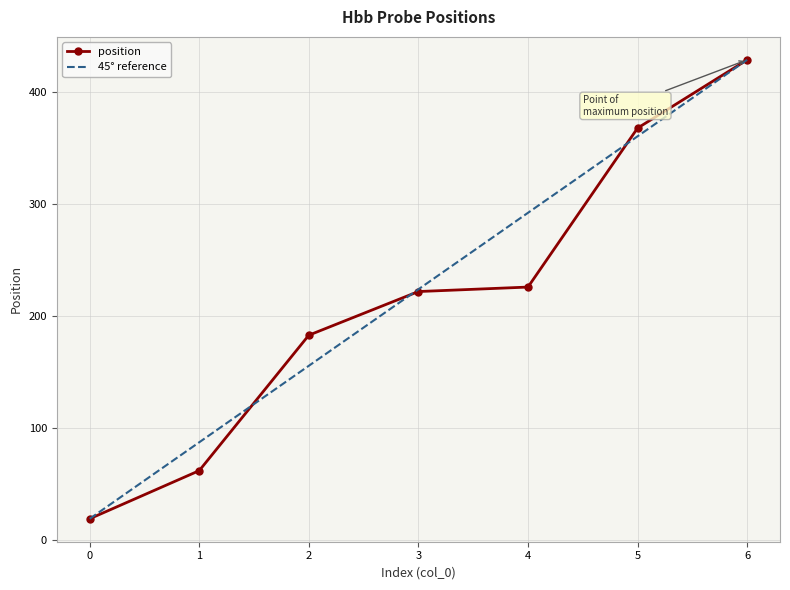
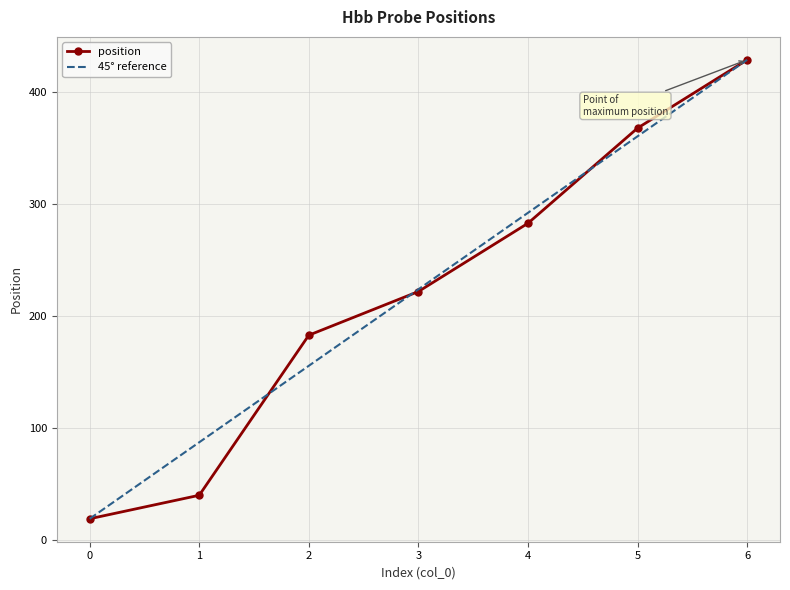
  {
    "position": {
-     "1": 62,
+     "1": 40,
      "2": 183,
      "3": 222,
-     "4": 226,
+     "4": 283,
      "5": 368
    },
    "45° reference": {
      "2": 156,
      "4": 292
    }
  }
